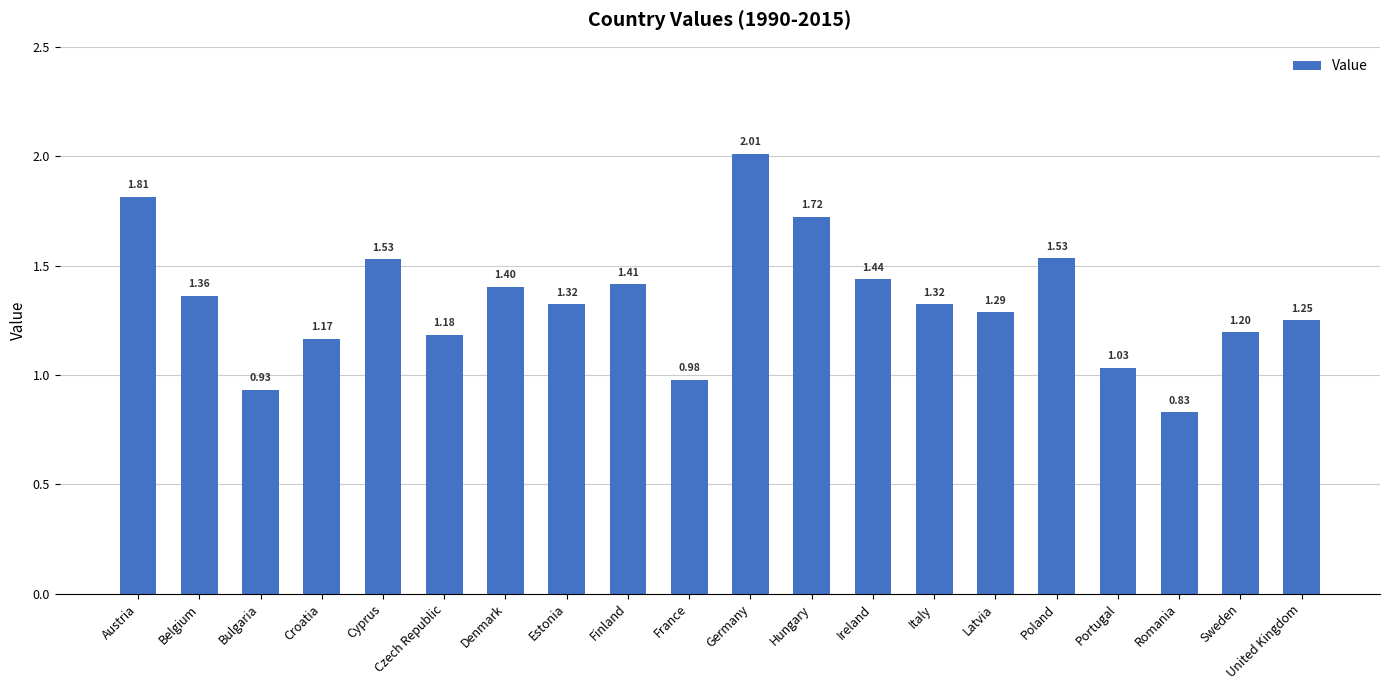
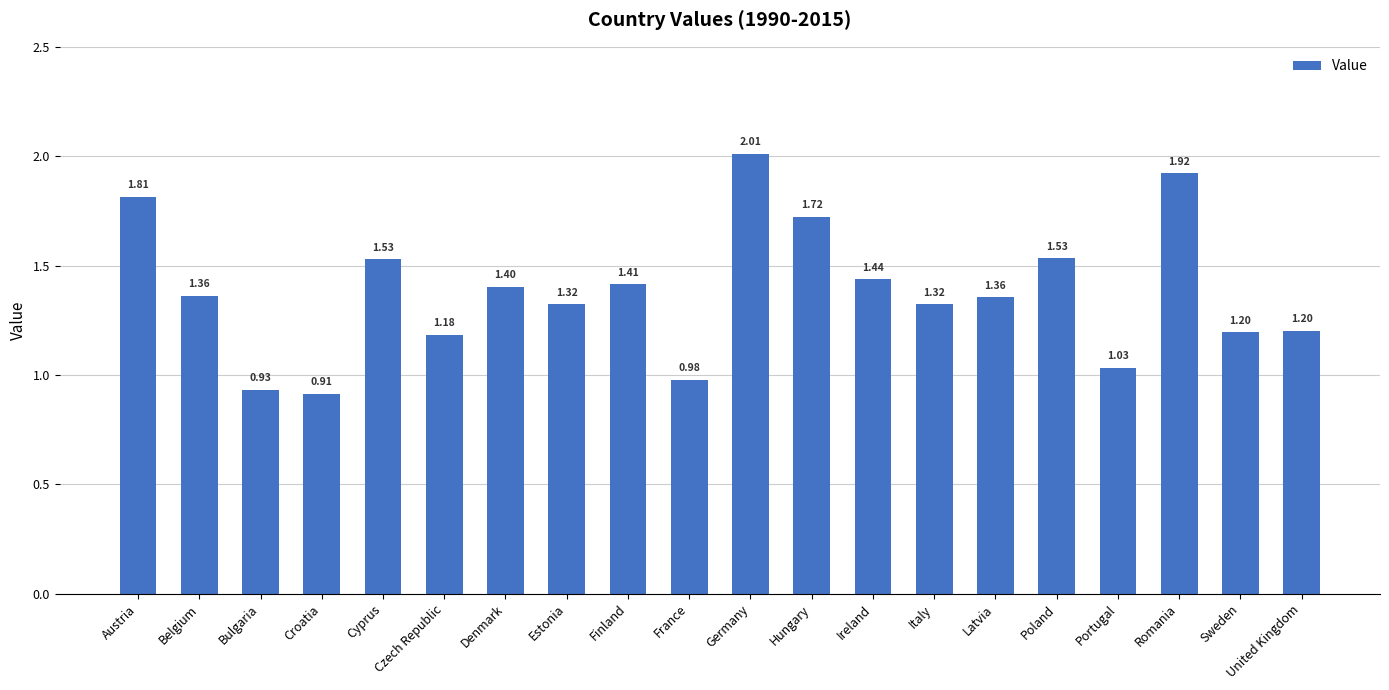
  {
    "Austria": 1.81,
    "Belgium": 1.36,
    "Bulgaria": 0.93,
-   "Croatia": 1.17,
+   "Croatia": 0.91,
    "Cyprus": 1.53,
    "Czech Republic": 1.18,
    "Denmark": 1.40,
    "Estonia": 1.32,
    "Finland": 1.41,
    "France": 0.98,
    "Germany": 2.01,
    "Hungary": 1.72,
    "Ireland": 1.44,
    "Italy": 1.32,
-   "Latvia": 1.29,
+   "Latvia": 1.36,
    "Poland": 1.53,
    "Portugal": 1.03,
-   "Romania": 0.83,
+   "Romania": 1.92,
    "Sweden": 1.20,
-   "United Kingdom": 1.25
+   "United Kingdom": 1.20
  }
